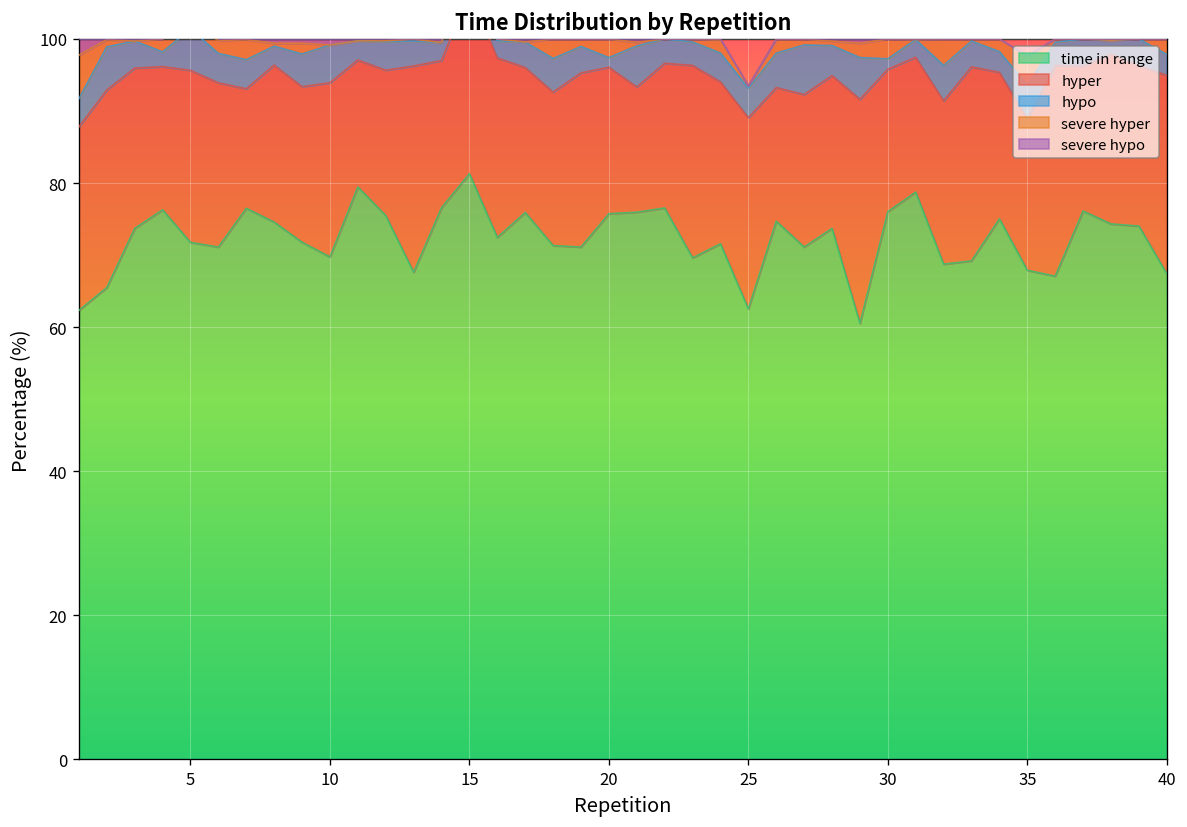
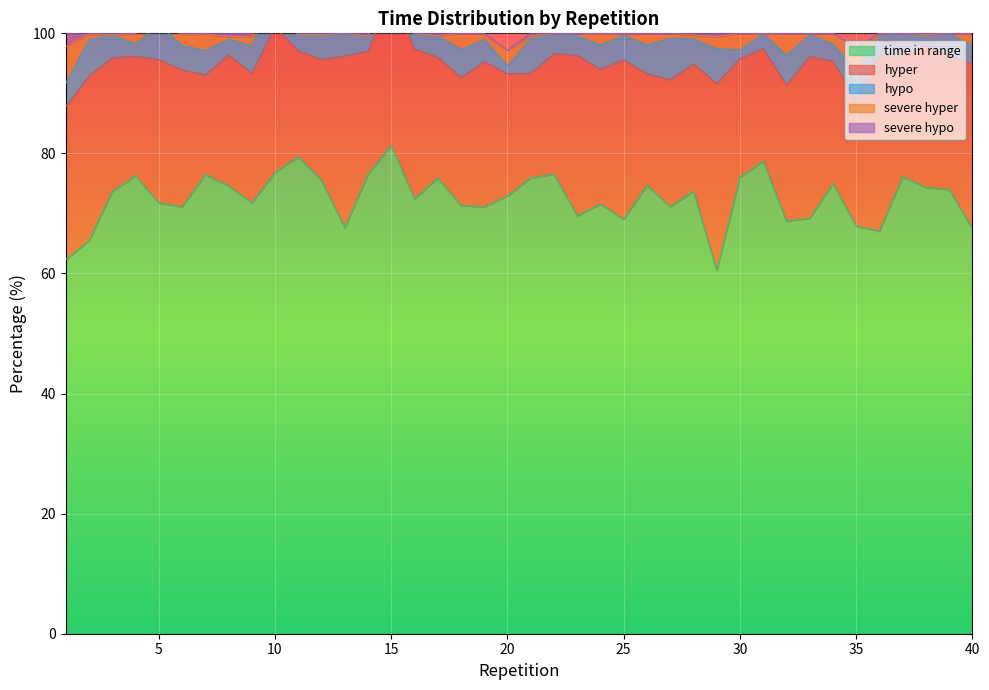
  {
    "time in range": {
      "5": 72,
-     "10": 70,
+     "10": 77,
      "15": 81,
-     "20": 76,
-     "25": 63,
+     "20": 73,
+     "25": 69,
      "30": 76,
      "35": 68,
      "40": 67
    },
    "hypo": {
      "20": 1,
      "30": 1,
      "40": 3
    }
  }
